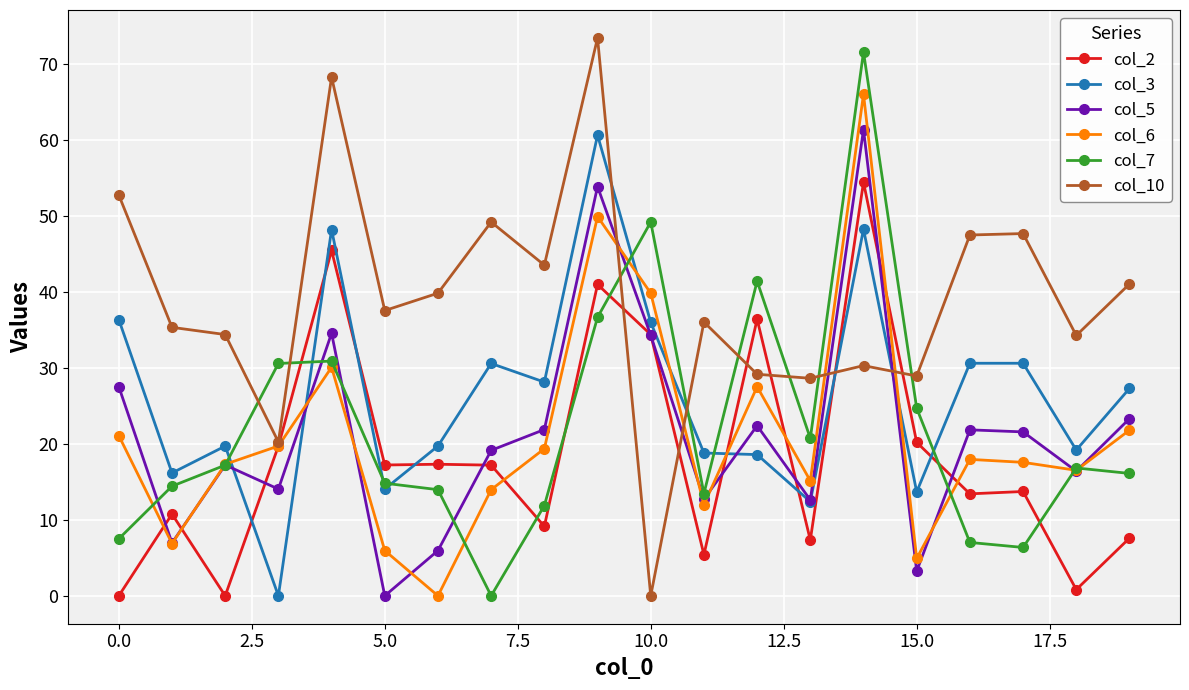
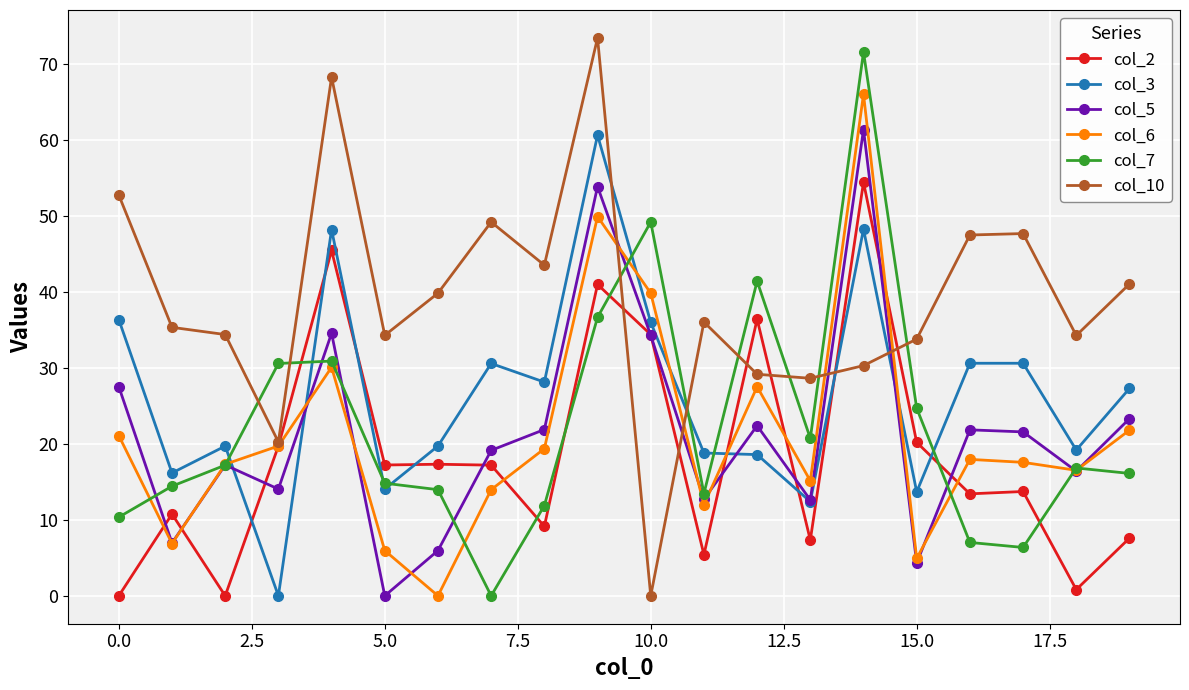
  {
    "col_2": {
      "0.0": 0,
      "5.0": 17,
      "15.0": 20
    },
    "col_3": {
      "0.0": 36,
      "5.0": 14,
      "10.0": 36,
      "15.0": 14
    },
    "col_5": {
      "0.0": 28,
      "5.0": 0,
-     "15.0": 3
+     "15.0": 4
    },
    "col_6": {
      "0.0": 21,
      "5.0": 6,
      "10.0": 40,
      "15.0": 5
    },
    "col_7": {
-     "0.0": 8,
+     "0.0": 10,
      "5.0": 15,
      "10.0": 49,
      "15.0": 25
    },
    "col_10": {
      "0.0": 53,
-     "5.0": 38,
+     "5.0": 34,
      "10.0": 0,
-     "15.0": 29
+     "15.0": 34
    }
  }
